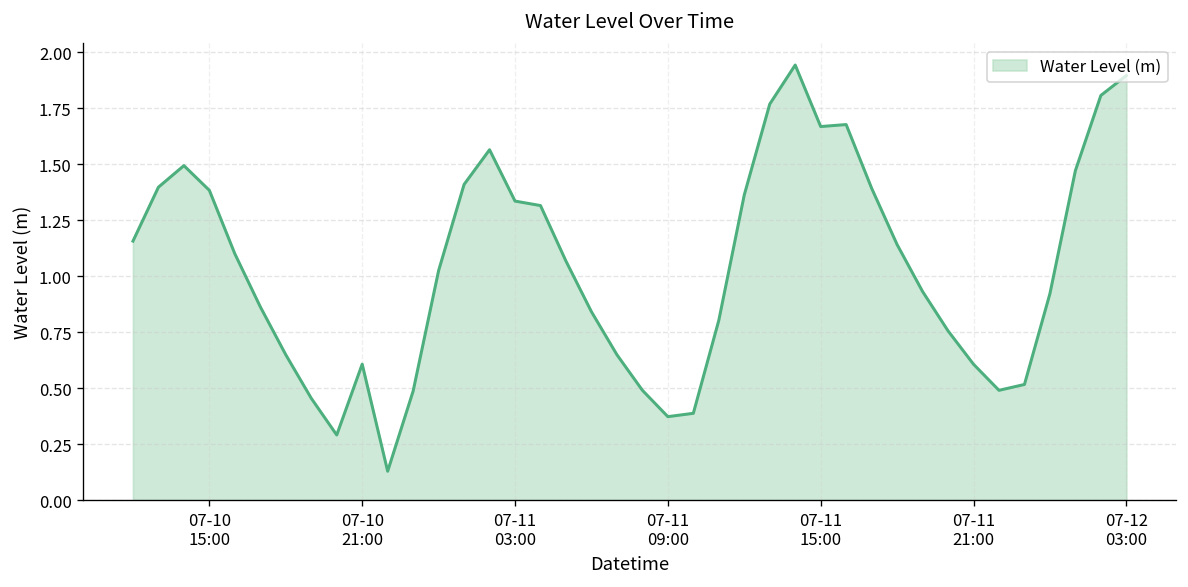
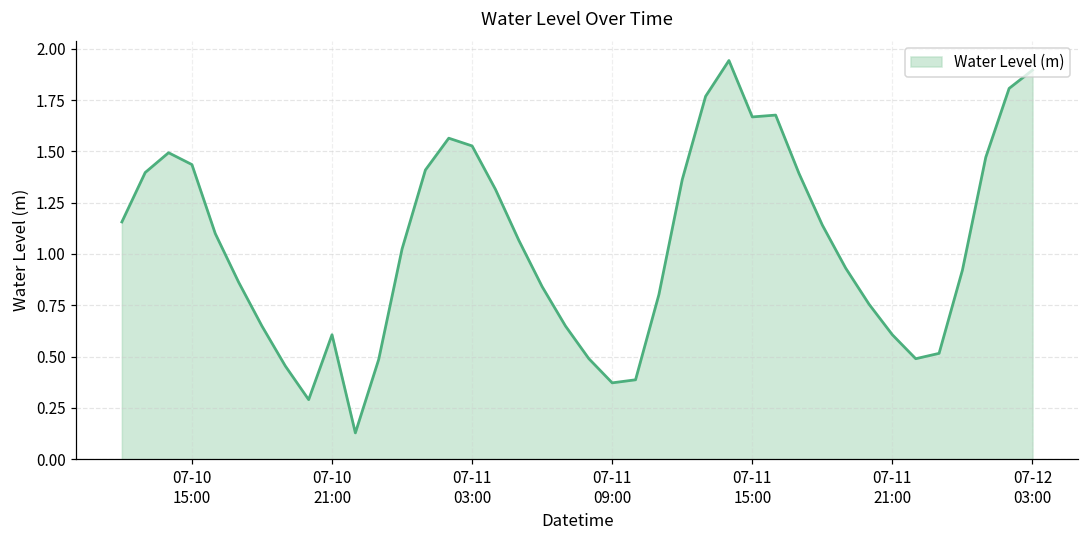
  {
-   "07-10 15:00": 1.38,
+   "07-10 15:00": 1.44,
    "07-10 21:00": 0.61,
-   "07-11 03:00": 1.33,
+   "07-11 03:00": 1.53,
    "07-11 09:00": 0.37,
    "07-11 15:00": 1.67,
    "07-11 21:00": 0.61
  }
